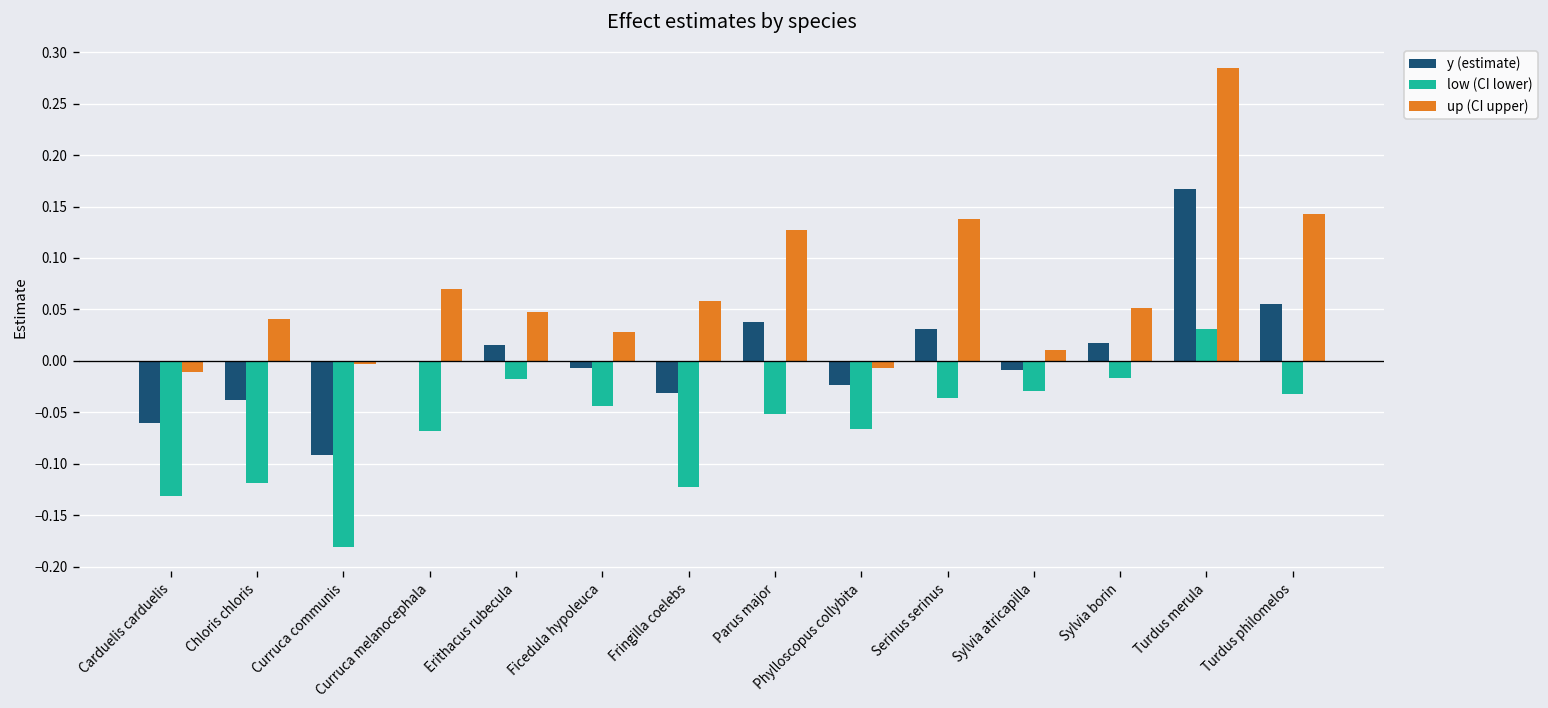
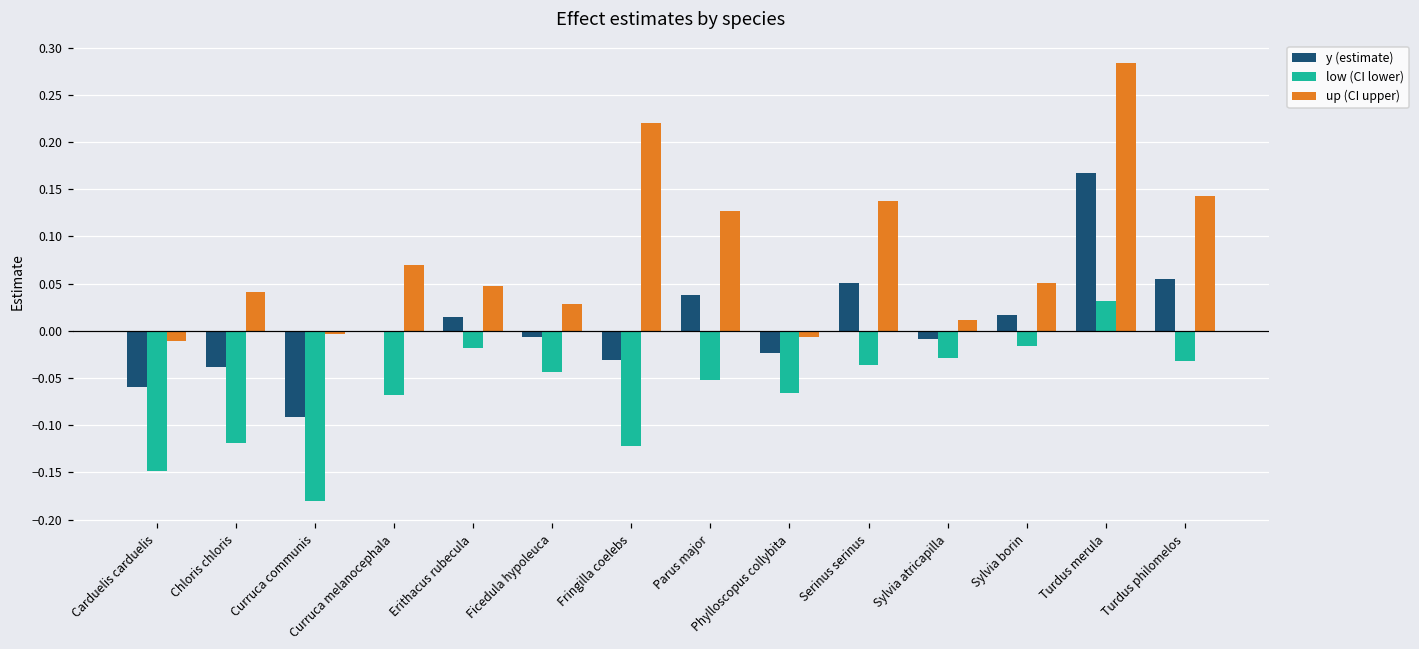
  {
    "y (estimate)": {
      "Carduelis carduelis": -0.06,
      "Chloris chloris": -0.04,
      "Curruca communis": -0.09,
      "Erithacus rubecula": 0.02,
      "Ficedula hypoleuca": -0.01,
      "Fringilla coelebs": -0.03,
      "Parus major": 0.04,
      "Phylloscopus collybita": -0.02,
-     "Serinus serinus": 0.03,
+     "Serinus serinus": 0.05,
      "Sylvia atricapilla": -0.01,
      "Sylvia borin": 0.02,
      "Turdus merula": 0.17,
      "Turdus philomelos": 0.06
    },
    "low (CI lower)": {
-     "Carduelis carduelis": -0.13,
+     "Carduelis carduelis": -0.15,
      "Chloris chloris": -0.12,
      "Curruca communis": -0.18,
      "Curruca melanocephala": -0.07,
      "Erithacus rubecula": -0.02,
      "Ficedula hypoleuca": -0.04,
      "Fringilla coelebs": -0.12,
      "Parus major": -0.05,
      "Phylloscopus collybita": -0.07,
      "Serinus serinus": -0.04,
      "Sylvia atricapilla": -0.03,
      "Sylvia borin": -0.02,
      "Turdus merula": 0.03,
      "Turdus philomelos": -0.03
    },
    "up (CI upper)": {
      "Carduelis carduelis": -0.01,
      "Chloris chloris": 0.04,
      "Curruca communis": 0.00,
      "Curruca melanocephala": 0.07,
      "Erithacus rubecula": 0.05,
      "Ficedula hypoleuca": 0.03,
-     "Fringilla coelebs": 0.06,
+     "Fringilla coelebs": 0.22,
      "Parus major": 0.13,
      "Phylloscopus collybita": -0.01,
      "Serinus serinus": 0.14,
      "Sylvia atricapilla": 0.01,
      "Sylvia borin": 0.05,
      "Turdus merula": 0.28,
      "Turdus philomelos": 0.14
    }
  }
